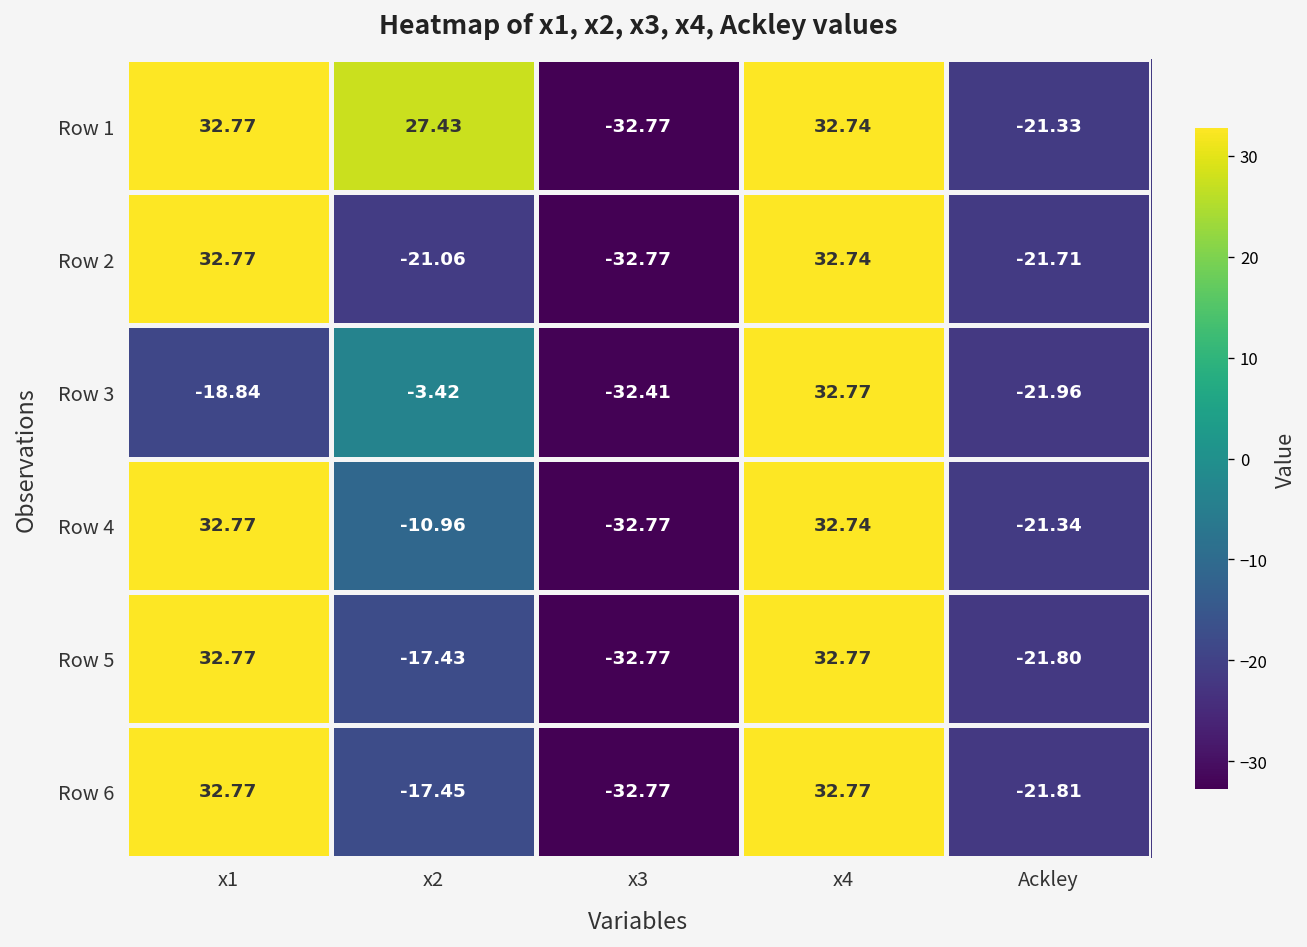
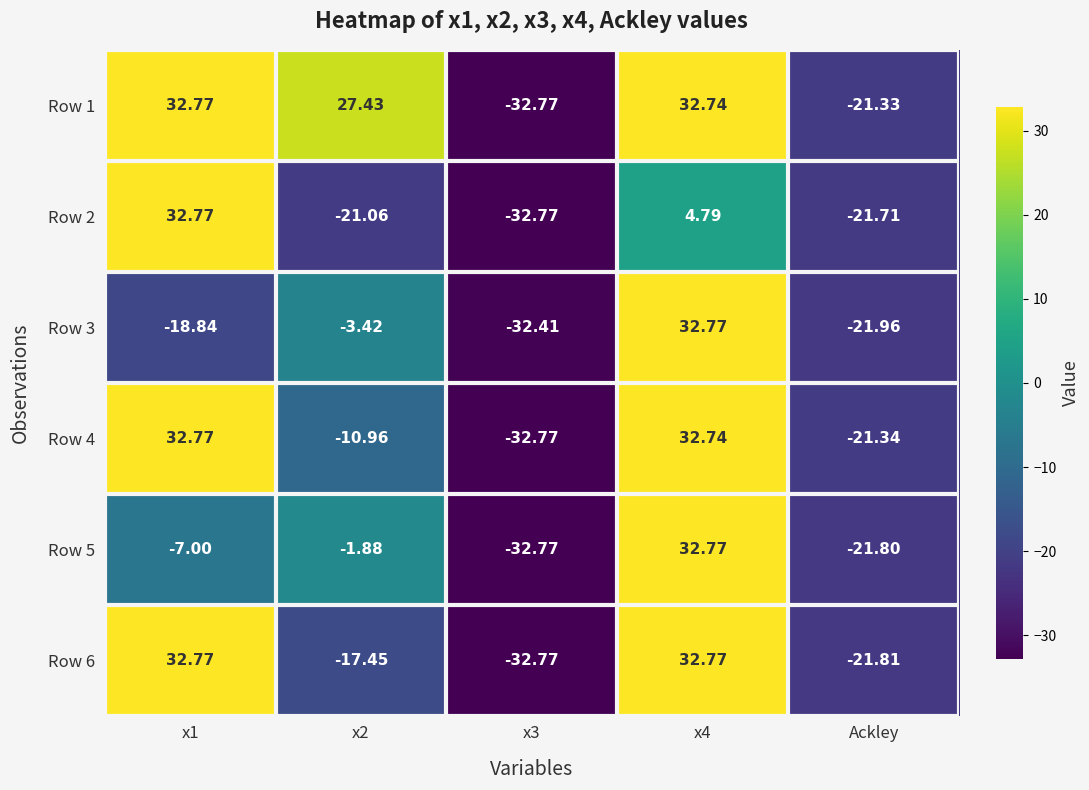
  {
    "Row 1": {
      "x1": 32.77,
      "x2": 27.43,
      "x3": -32.77,
      "x4": 32.74,
      "Ackley": -21.33
    },
    "Row 2": {
      "x1": 32.77,
      "x2": -21.06,
      "x3": -32.77,
-     "x4": 32.74,
+     "x4": 4.79,
      "Ackley": -21.71
    },
    "Row 3": {
      "x1": -18.84,
      "x2": -3.42,
      "x3": -32.41,
      "x4": 32.77,
      "Ackley": -21.96
    },
    "Row 4": {
      "x1": 32.77,
      "x2": -10.96,
      "x3": -32.77,
      "x4": 32.74,
      "Ackley": -21.34
    },
    "Row 5": {
-     "x1": 32.77,
-     "x2": -17.43,
+     "x1": -7.00,
+     "x2": -1.88,
      "x3": -32.77,
      "x4": 32.77,
      "Ackley": -21.80
    },
    "Row 6": {
      "x1": 32.77,
      "x2": -17.45,
      "x3": -32.77,
      "x4": 32.77,
      "Ackley": -21.81
    }
  }
